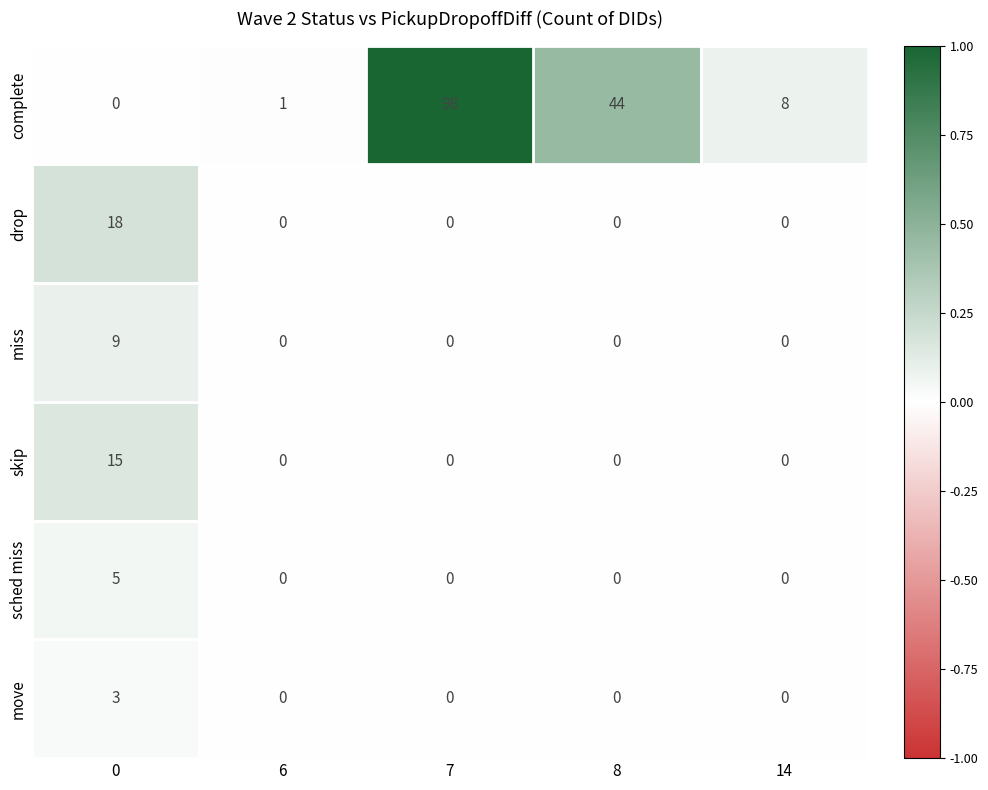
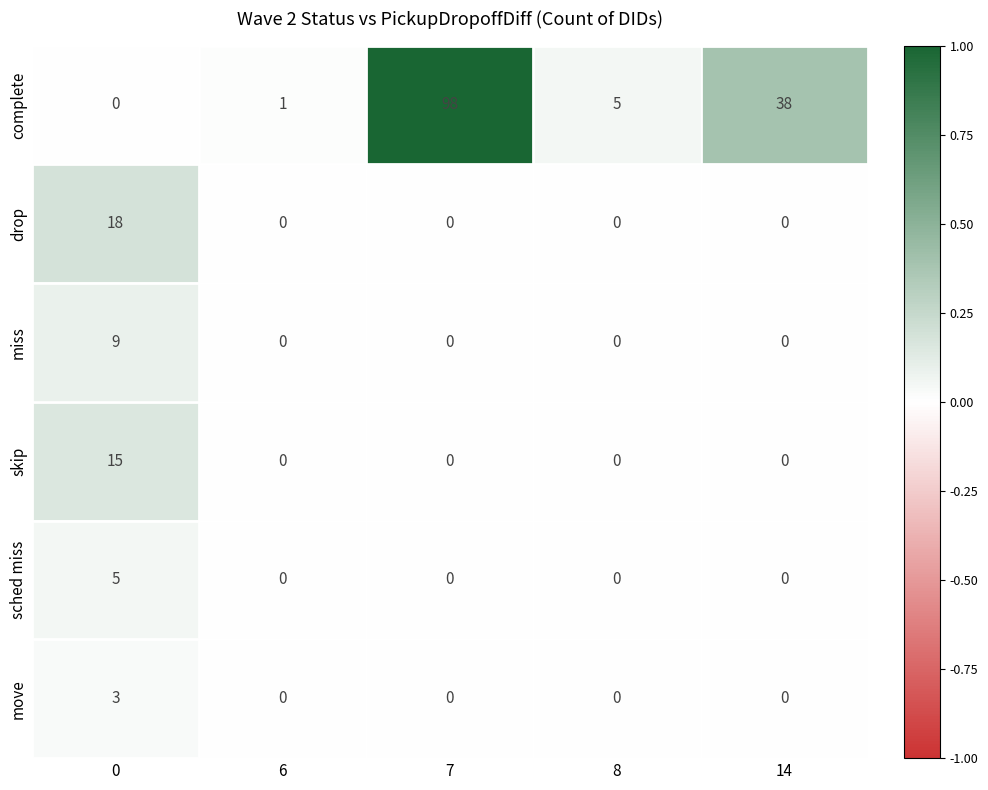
  {
    "complete": {
      "0": 0,
      "6": 1,
-     "8": 44,
-     "14": 8
+     "8": 5,
+     "14": 38
    },
    "drop": {
      "0": 18,
      "6": 0,
      "7": 0,
      "8": 0,
      "14": 0
    },
    "miss": {
      "0": 9,
      "6": 0,
      "7": 0,
      "8": 0,
      "14": 0
    },
    "skip": {
      "0": 15,
      "6": 0,
      "7": 0,
      "8": 0,
      "14": 0
    },
    "sched miss": {
      "0": 5,
      "6": 0,
      "7": 0,
      "8": 0,
      "14": 0
    },
    "move": {
      "0": 3,
      "6": 0,
      "7": 0,
      "8": 0,
      "14": 0
    }
  }
